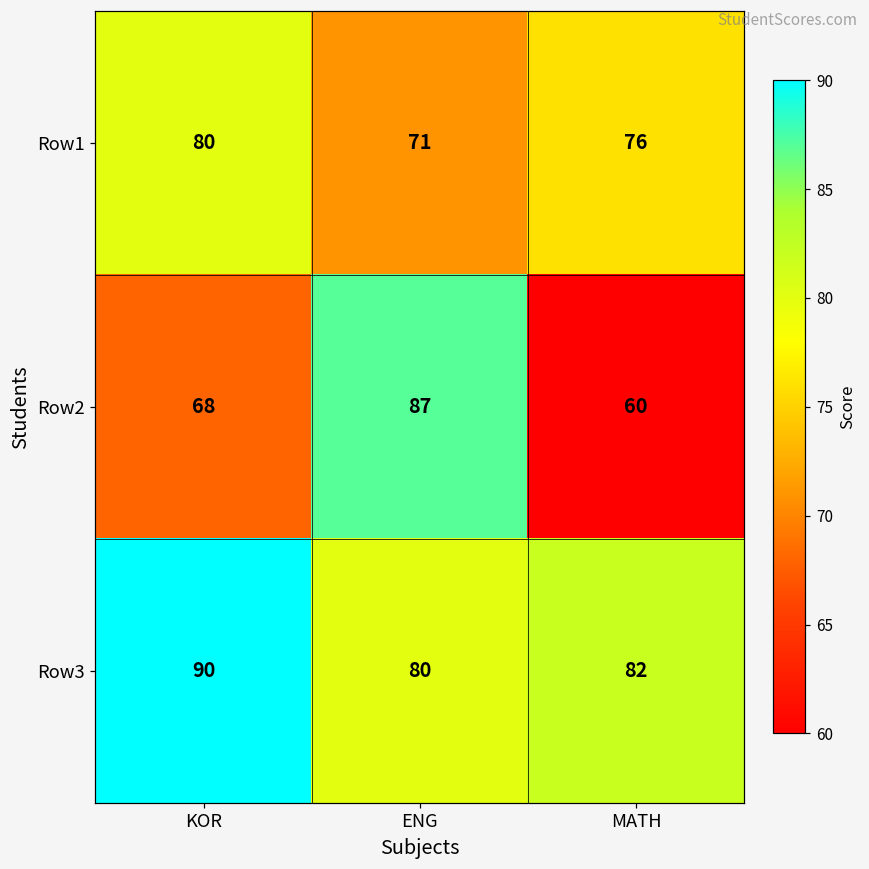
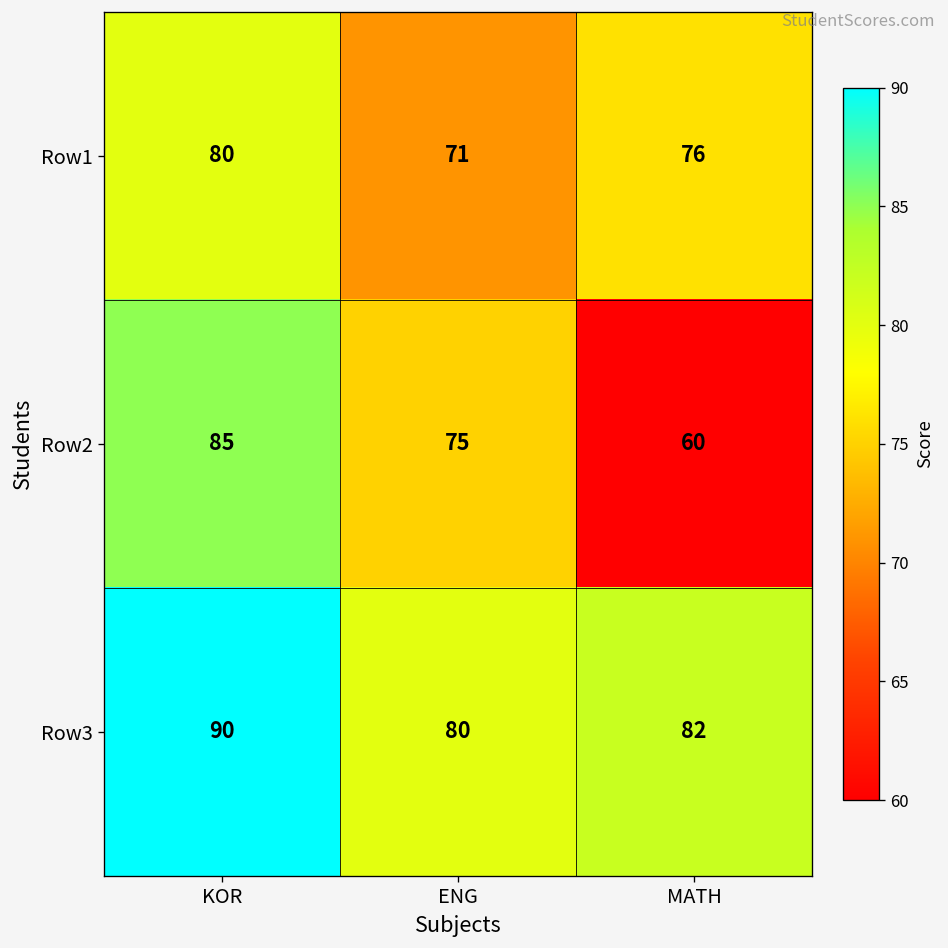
  {
    "Row1": {
      "KOR": 80,
      "ENG": 71,
      "MATH": 76
    },
    "Row2": {
-     "KOR": 68,
-     "ENG": 87,
+     "KOR": 85,
+     "ENG": 75,
      "MATH": 60
    },
    "Row3": {
      "KOR": 90,
      "ENG": 80,
      "MATH": 82
    }
  }
